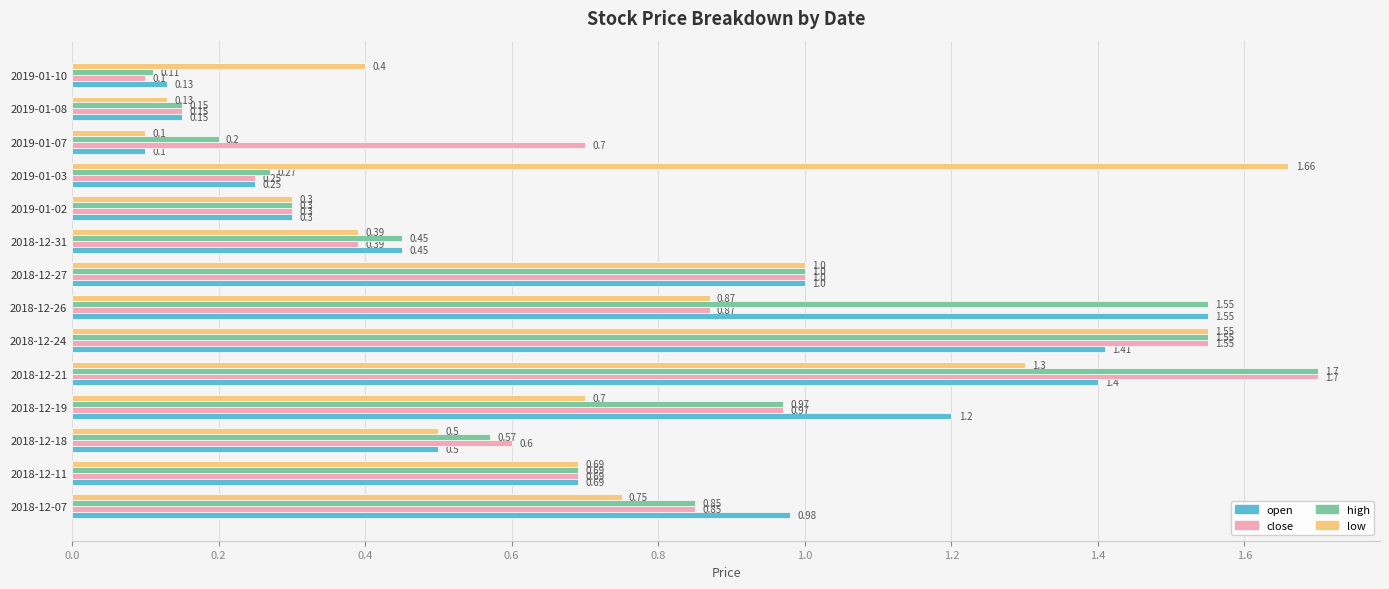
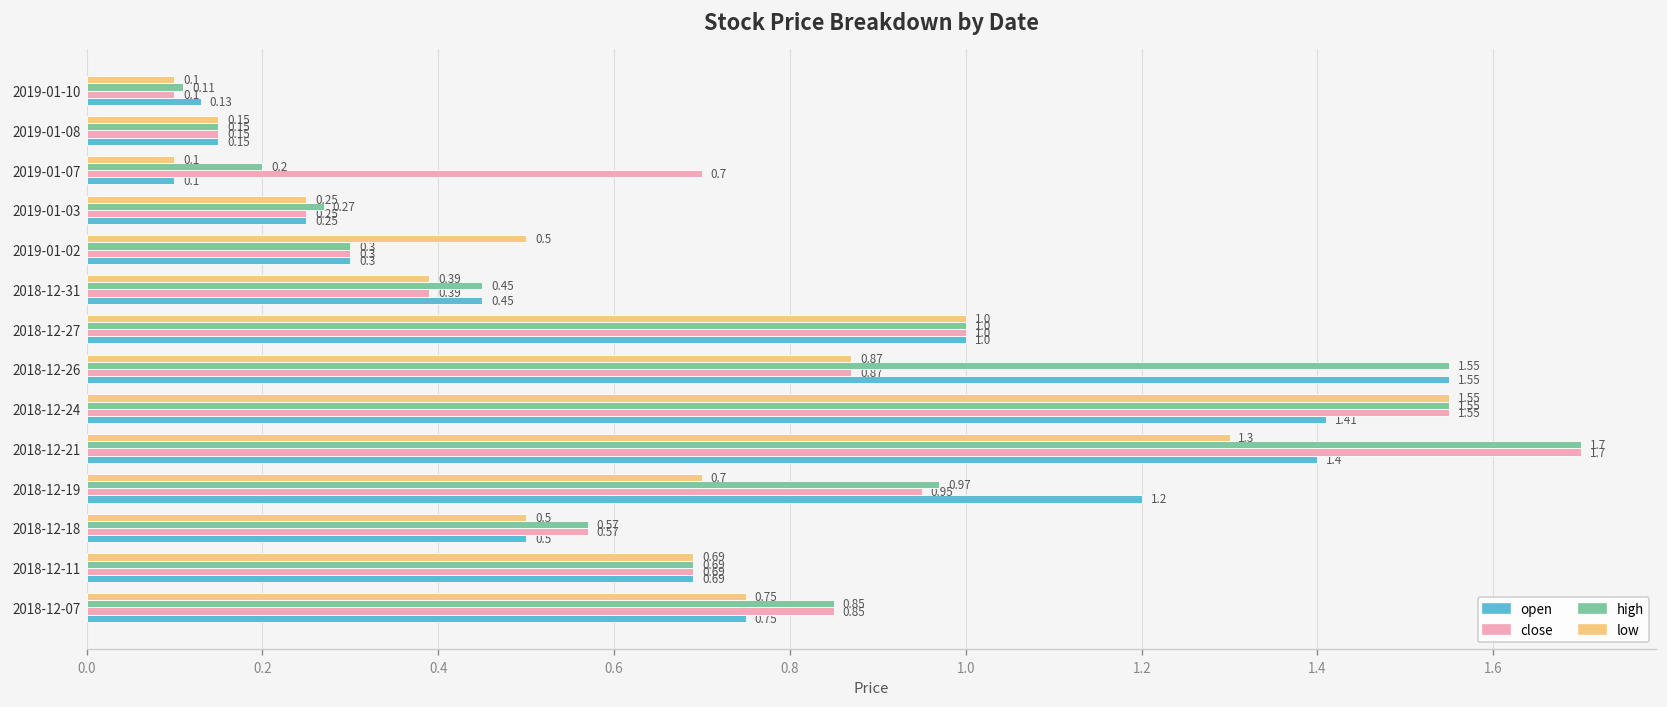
  {
    "open": {
      "2019-01-10": 0.13,
      "2019-01-07": 0.1,
      "2018-12-31": 0.45,
      "2018-12-26": 1.55,
      "2018-12-24": 1.41,
      "2018-12-21": 1.4,
      "2018-12-19": 1.2,
      "2018-12-18": 0.5,
-     "2018-12-07": 0.98
+     "2018-12-07": 0.75
    },
    "close": {
      "2019-01-07": 0.7,
      "2018-12-31": 0.39,
      "2018-12-26": 0.87,
-     "2018-12-19": 0.97,
-     "2018-12-18": 0.6
+     "2018-12-19": 0.95,
+     "2018-12-18": 0.57
    },
    "high": {
      "2019-01-10": 0.11,
      "2019-01-07": 0.2,
      "2019-01-03": 0.27,
      "2018-12-31": 0.45,
      "2018-12-26": 1.55,
      "2018-12-18": 0.57
    },
    "low": {
-     "2019-01-10": 0.4,
-     "2019-01-08": 0.13,
+     "2019-01-10": 0.1,
+     "2019-01-08": 0.15,
      "2019-01-07": 0.1,
-     "2019-01-03": 1.66,
-     "2019-01-02": 0.3,
+     "2019-01-03": 0.25,
+     "2019-01-02": 0.5,
      "2018-12-31": 0.39,
      "2018-12-26": 0.87,
      "2018-12-21": 1.3,
      "2018-12-19": 0.7,
      "2018-12-18": 0.5,
      "2018-12-07": 0.75
    }
  }
